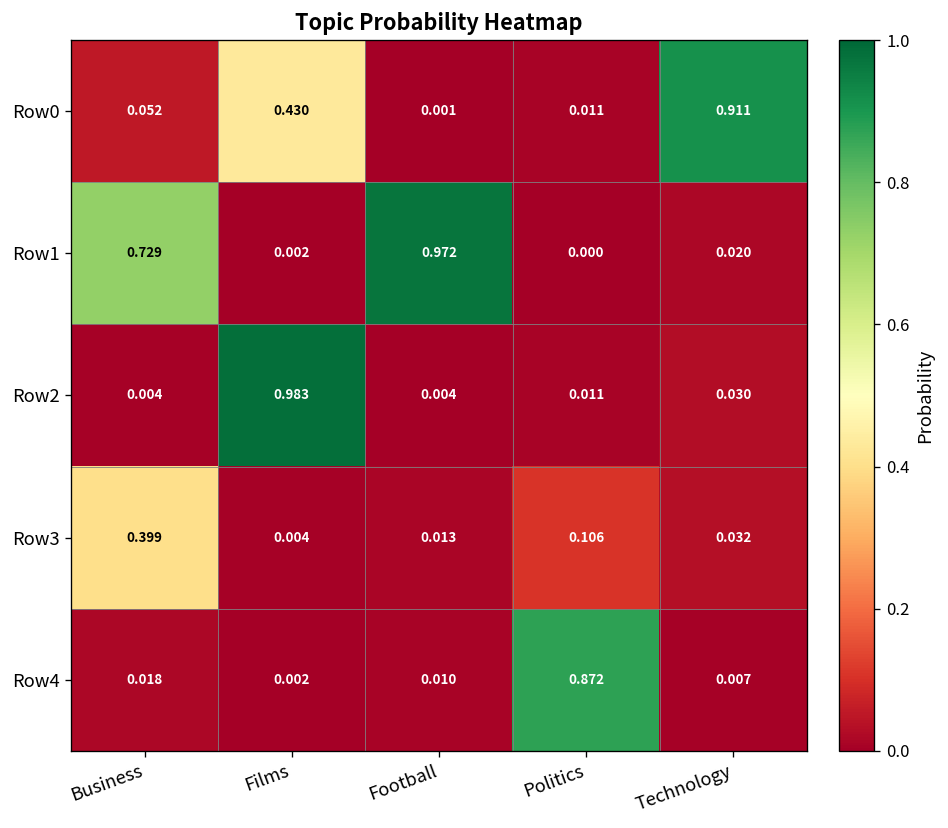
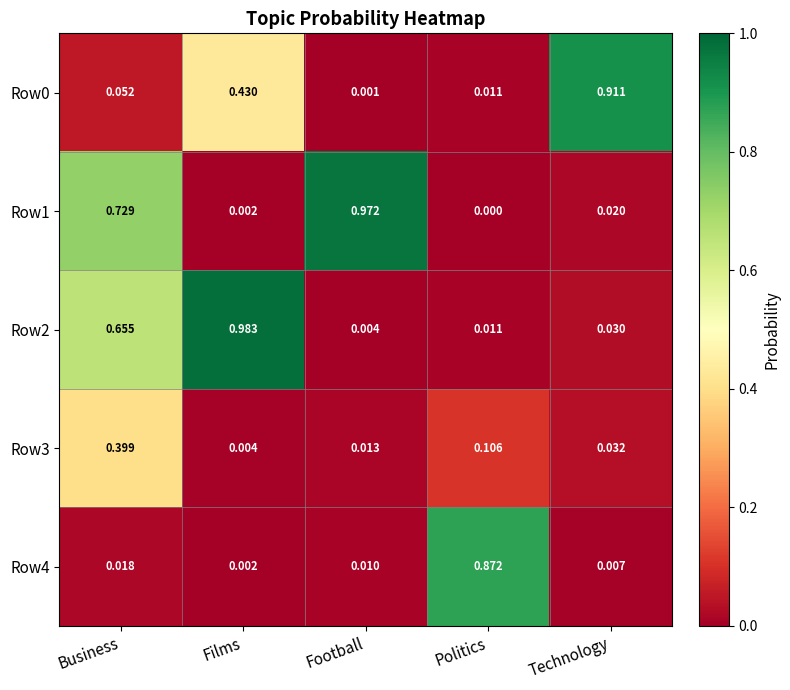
  {
    "Row0": {
      "Business": 0.052,
      "Films": 0.430,
      "Football": 0.001,
      "Politics": 0.011,
      "Technology": 0.911
    },
    "Row1": {
      "Business": 0.729,
      "Films": 0.002,
      "Football": 0.972,
      "Politics": 0.000,
      "Technology": 0.020
    },
    "Row2": {
-     "Business": 0.004,
+     "Business": 0.655,
      "Films": 0.983,
      "Football": 0.004,
      "Politics": 0.011,
      "Technology": 0.030
    },
    "Row3": {
      "Business": 0.399,
      "Films": 0.004,
      "Football": 0.013,
      "Politics": 0.106,
      "Technology": 0.032
    },
    "Row4": {
      "Business": 0.018,
      "Films": 0.002,
      "Football": 0.010,
      "Politics": 0.872,
      "Technology": 0.007
    }
  }
